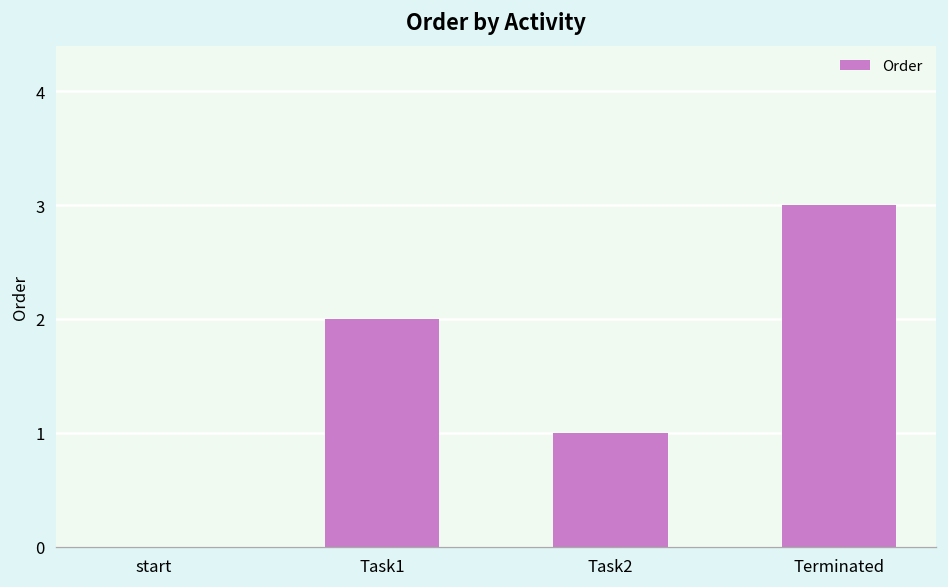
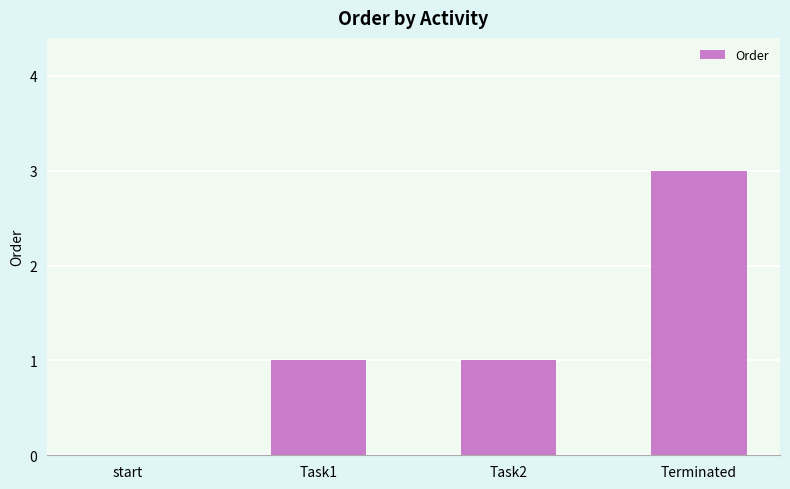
  {
    "start": 0,
-   "Task1": 2,
+   "Task1": 1,
    "Task2": 1,
    "Terminated": 3
  }
